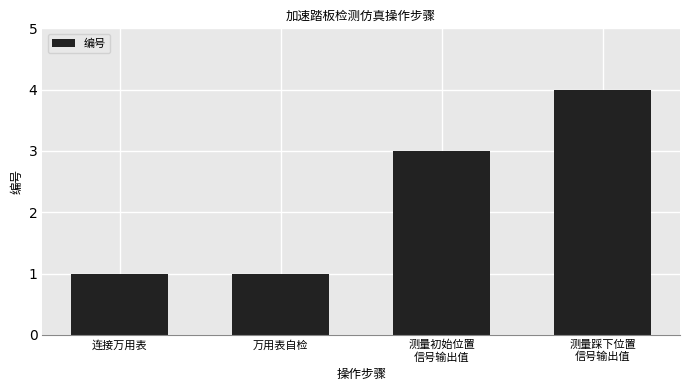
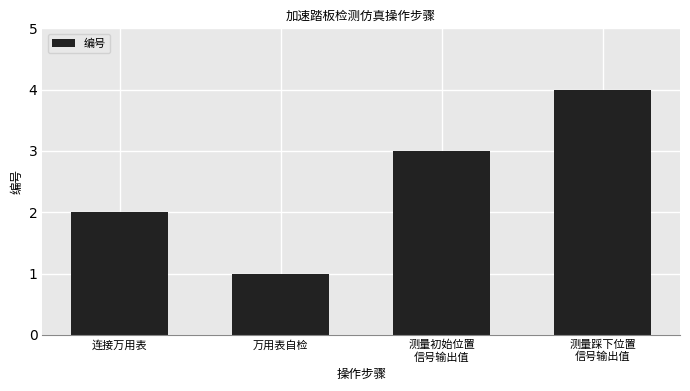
  {
-   "连接万用表": 1,
+   "连接万用表": 2,
    "万用表自检": 1,
    "测量初始位置 信号输出值": 3,
    "测量踩下位置 信号输出值": 4
  }
